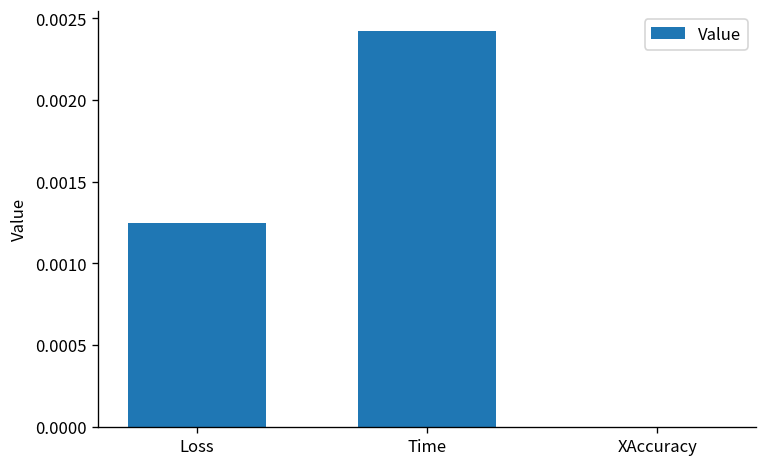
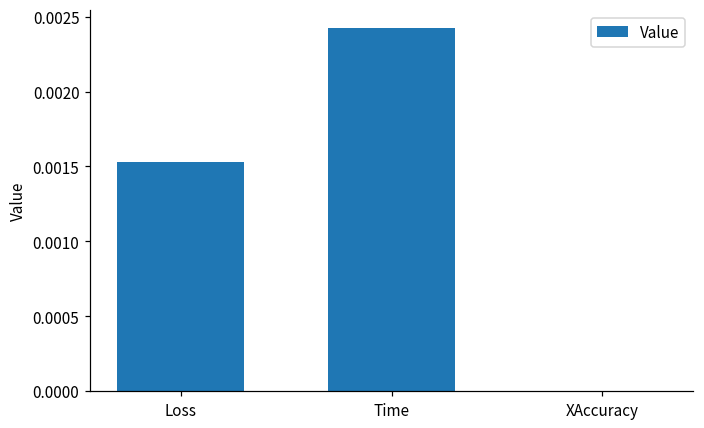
  {
-   "Loss": 0.00125,
+   "Loss": 0.00153,
    "Time": 0.00242
  }
